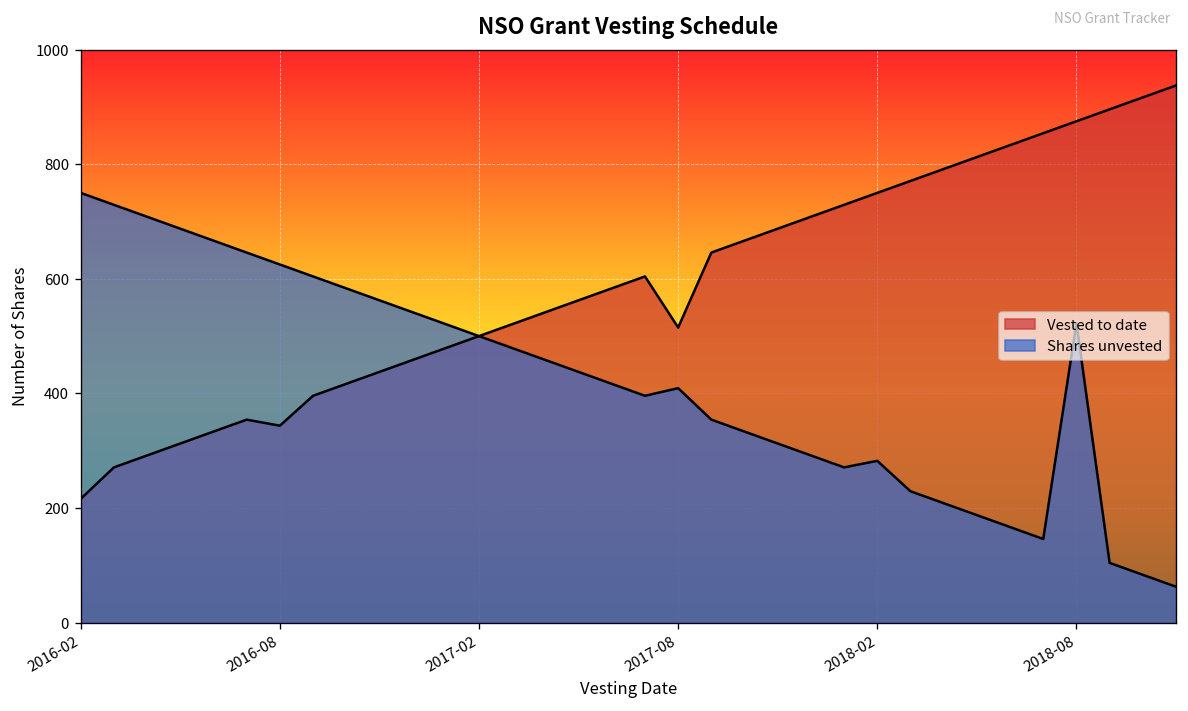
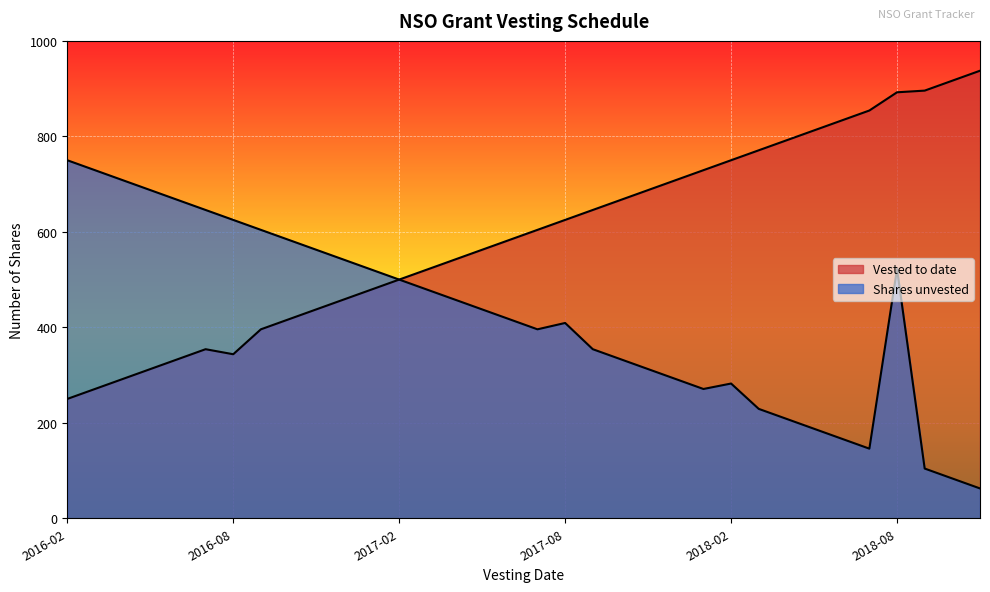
  {
    "Vested to date": {
-     "2016-02": 220,
+     "2016-02": 250,
      "2016-08": 340,
-     "2017-08": 520,
+     "2017-08": 630,
      "2018-02": 750,
-     "2018-08": 880
+     "2018-08": 890
    },
    "Shares unvested": {
      "2016-02": 750,
      "2016-08": 620,
      "2017-08": 410,
      "2018-02": 280
    }
  }
